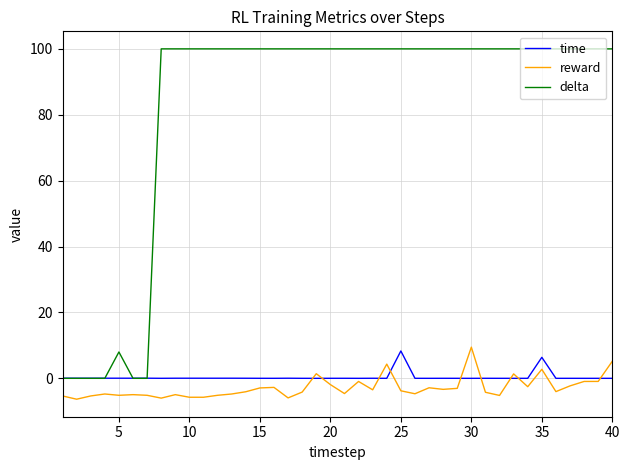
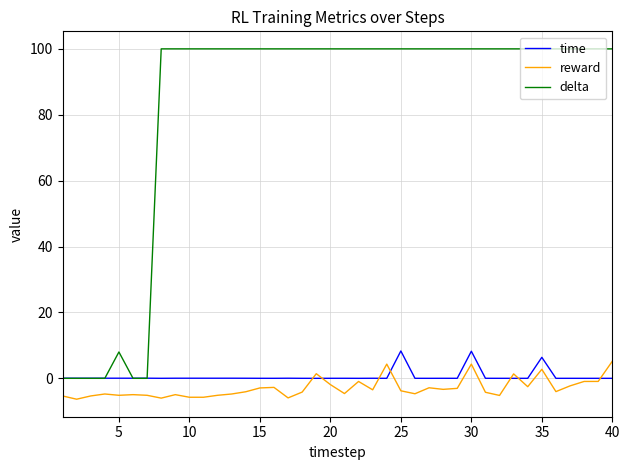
  {
    "time": {
      "5": 0,
      "10": 0,
      "15": 0,
      "20": 0,
      "25": 8,
-     "30": 0,
+     "30": 8,
      "35": 6,
      "40": 0
    },
    "reward": {
      "5": -5,
      "10": -6,
      "15": -3,
      "20": -2,
      "25": -4,
-     "30": 9,
+     "30": 4,
      "35": 3,
      "40": 5
    },
    "delta": {
      "5": 8,
      "10": 100,
      "15": 100,
      "20": 100,
      "25": 100,
      "30": 100,
      "40": 100
    }
  }
